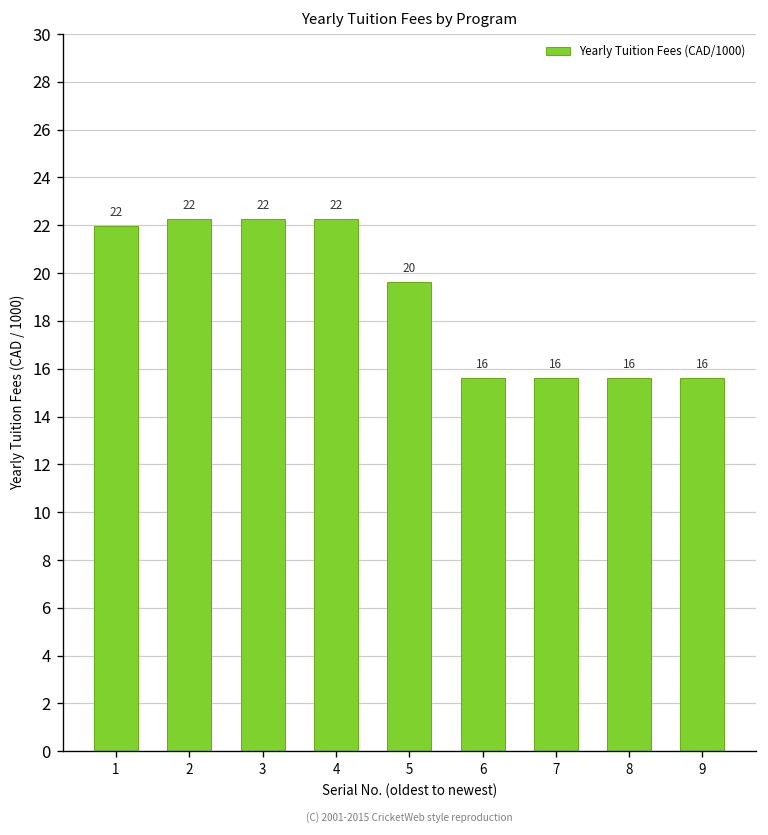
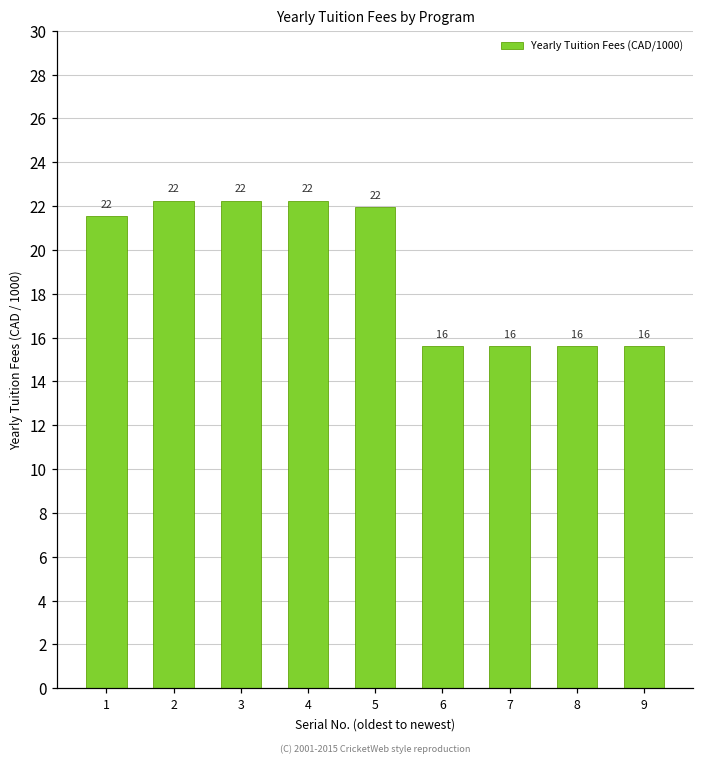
  {
-   "1": 22.0,
+   "1": 21.5,
    "2": 22,
    "3": 22,
    "4": 22,
-   "5": 20,
+   "5": 22,
    "6": 16,
    "7": 16,
    "8": 16,
    "9": 16
  }
